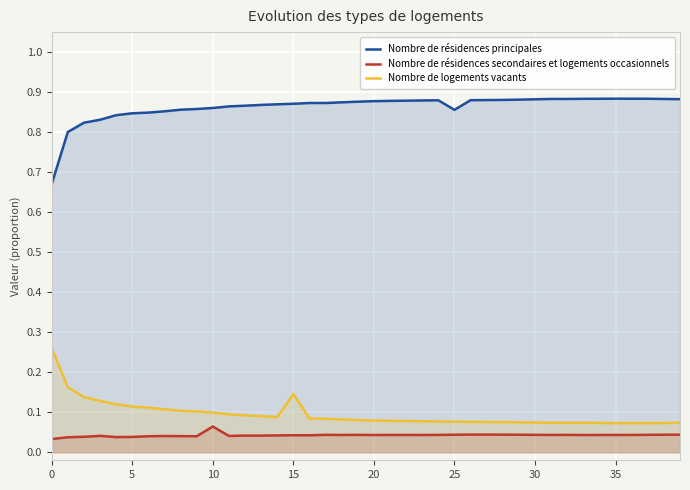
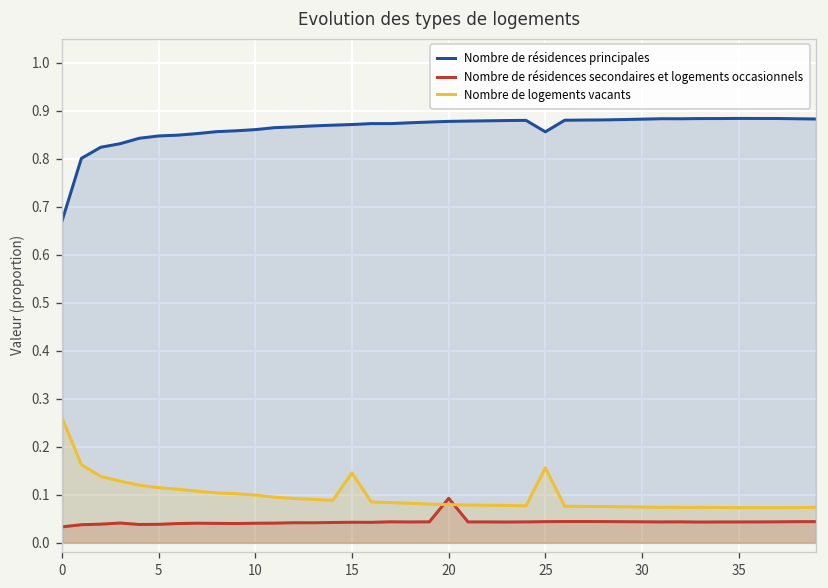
  {
    "Nombre de résidences principales": {
      "0": 0.67,
      "5": 0.85,
      "10": 0.86,
      "15": 0.87,
      "20": 0.88,
      "25": 0.86,
      "30": 0.88,
      "35": 0.88
    },
    "Nombre de résidences secondaires et logements occasionnels": {
      "0": 0.03,
      "5": 0.04,
-     "10": 0.06,
+     "10": 0.04,
      "15": 0.04,
-     "20": 0.04,
+     "20": 0.09,
      "25": 0.04,
      "30": 0.04,
      "35": 0.04
    },
    "Nombre de logements vacants": {
      "0": 0.26,
      "5": 0.11,
      "10": 0.10,
      "15": 0.15,
      "20": 0.08,
-     "25": 0.08,
+     "25": 0.16,
      "30": 0.07,
      "35": 0.07
    }
  }
